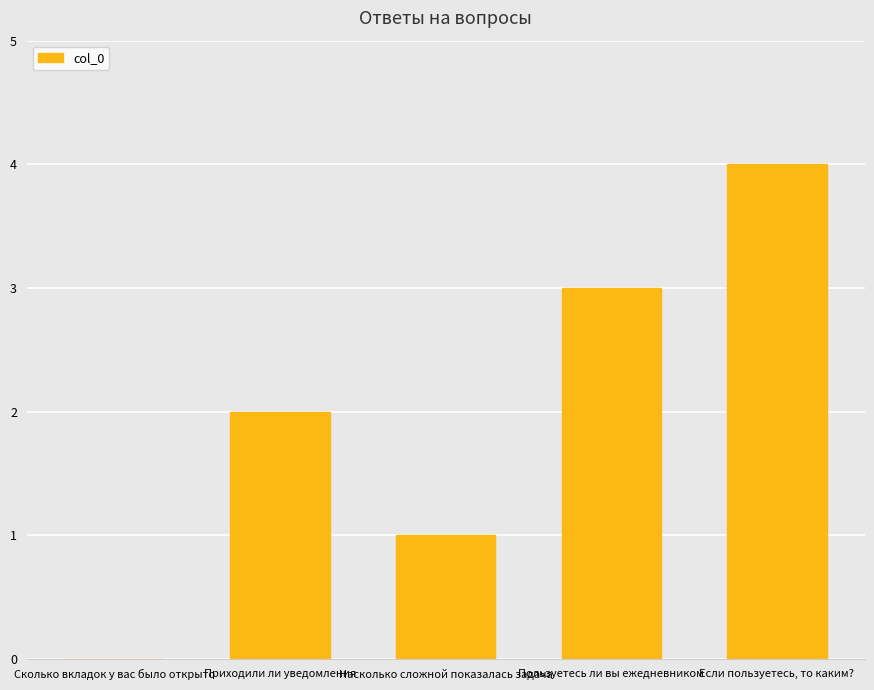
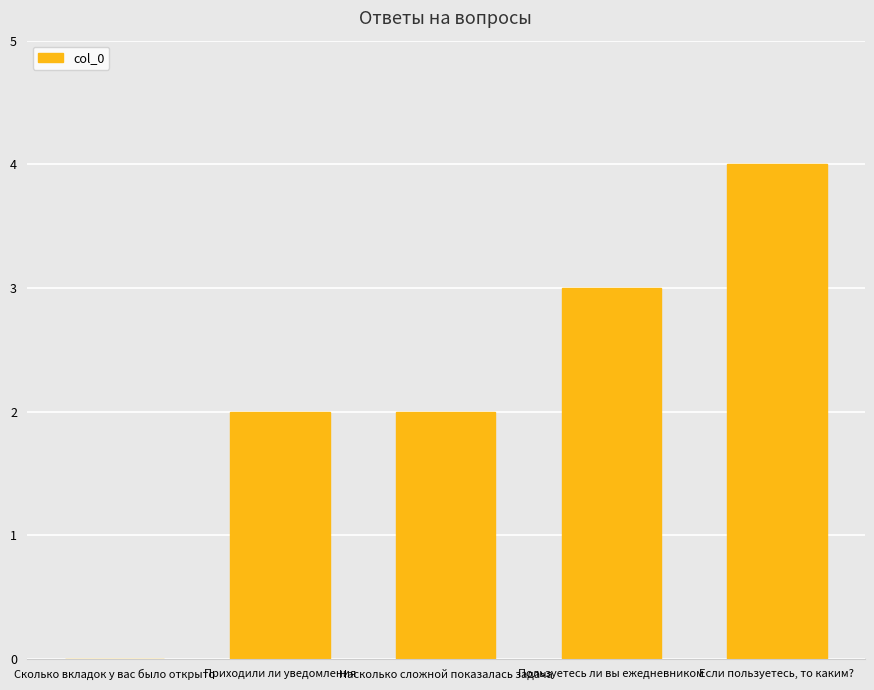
  {
    "Сколько вкладок у вас было открыто": 0,
    "Приходили ли уведомления": 2,
-   "Насколько сложной показалась задача": 1,
+   "Насколько сложной показалась задача": 2,
    "Если пользуетесь, то каким?": 4
  }
